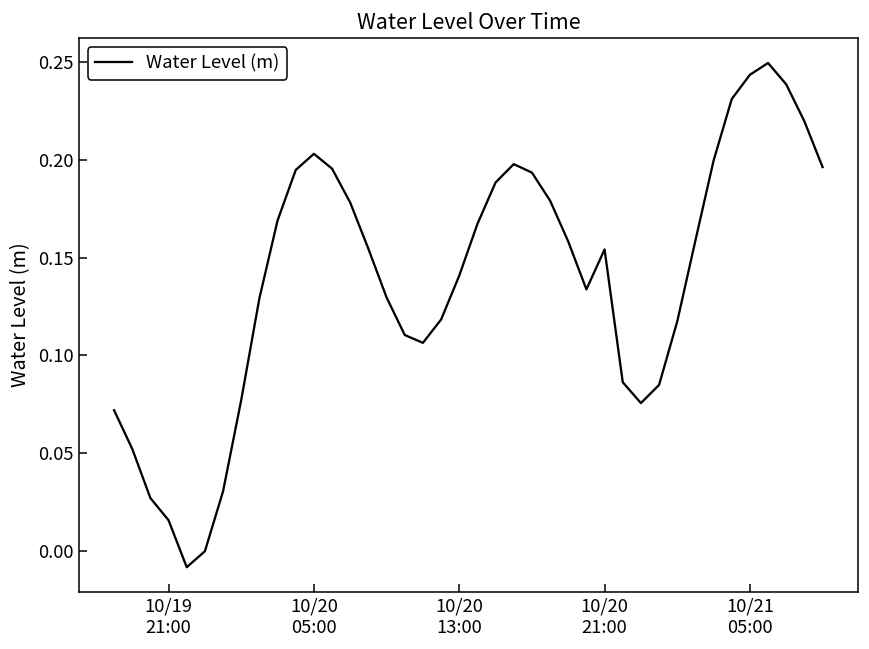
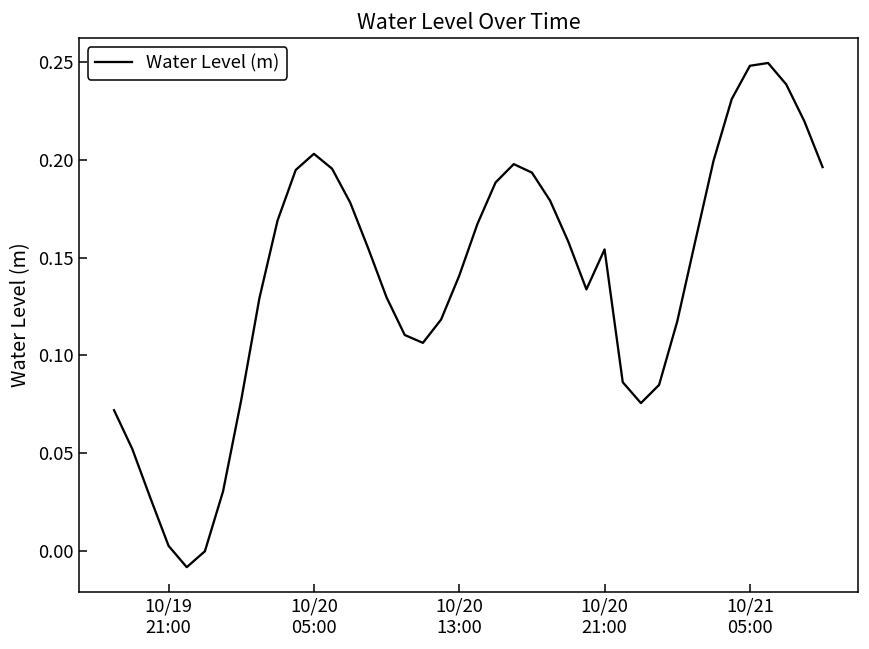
  {
-   "10/19 21:00": 0.016,
+   "10/19 21:00": 0.003,
    "10/20 05:00": 0.203,
    "10/20 13:00": 0.141,
    "10/20 21:00": 0.154,
-   "10/21 05:00": 0.243
+   "10/21 05:00": 0.248
  }
